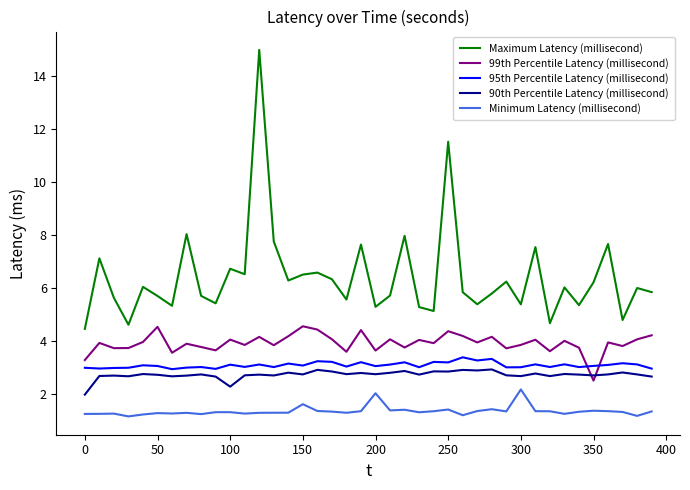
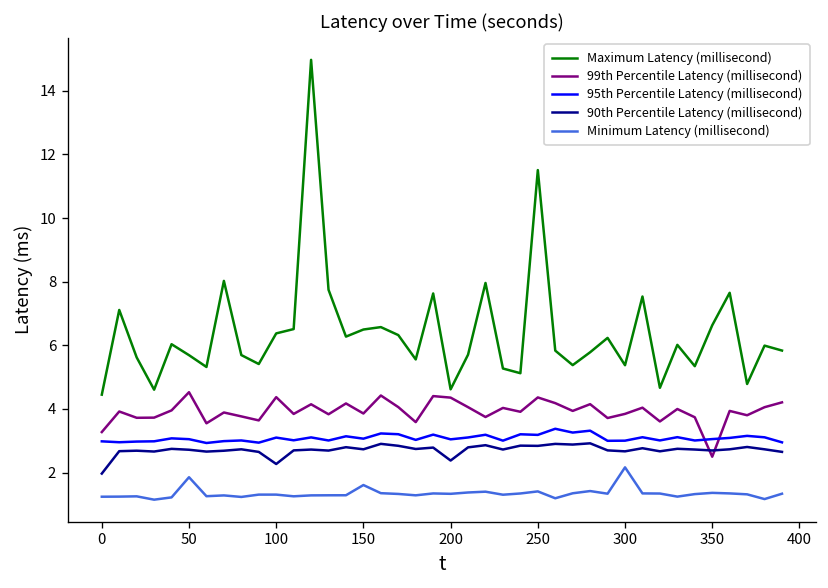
  {
    "Maximum Latency (millisecond)": {
      "0": 4.5,
      "50": 5.7,
-     "100": 6.7,
+     "100": 6.4,
      "150": 6.5,
-     "200": 5.3,
+     "200": 4.6,
      "250": 11.5,
      "300": 5.4,
-     "350": 6.2
+     "350": 6.6
    },
    "99th Percentile Latency (millisecond)": {
      "0": 3.3,
      "50": 4.5,
-     "100": 4.0,
-     "150": 4.5,
-     "200": 3.6,
+     "100": 4.4,
+     "150": 3.9,
+     "200": 4.4,
      "250": 4.4,
      "300": 3.8,
      "350": 2.5
    },
    "95th Percentile Latency (millisecond)": {
      "0": 3.0,
      "50": 3.1,
      "100": 3.1,
      "150": 3.1,
      "200": 3.0,
      "250": 3.2,
      "300": 3.0,
      "350": 3.1
    },
    "90th Percentile Latency (millisecond)": {
      "0": 2.0,
      "50": 2.7,
      "100": 2.3,
      "150": 2.7,
-     "200": 2.7,
+     "200": 2.4,
      "250": 2.8,
      "300": 2.7,
      "350": 2.7
    },
    "Minimum Latency (millisecond)": {
      "0": 1.2,
-     "50": 1.3,
+     "50": 1.9,
      "100": 1.3,
      "150": 1.6,
-     "200": 2.0,
+     "200": 1.3,
      "250": 1.4,
      "300": 2.2,
      "350": 1.4
    }
  }
